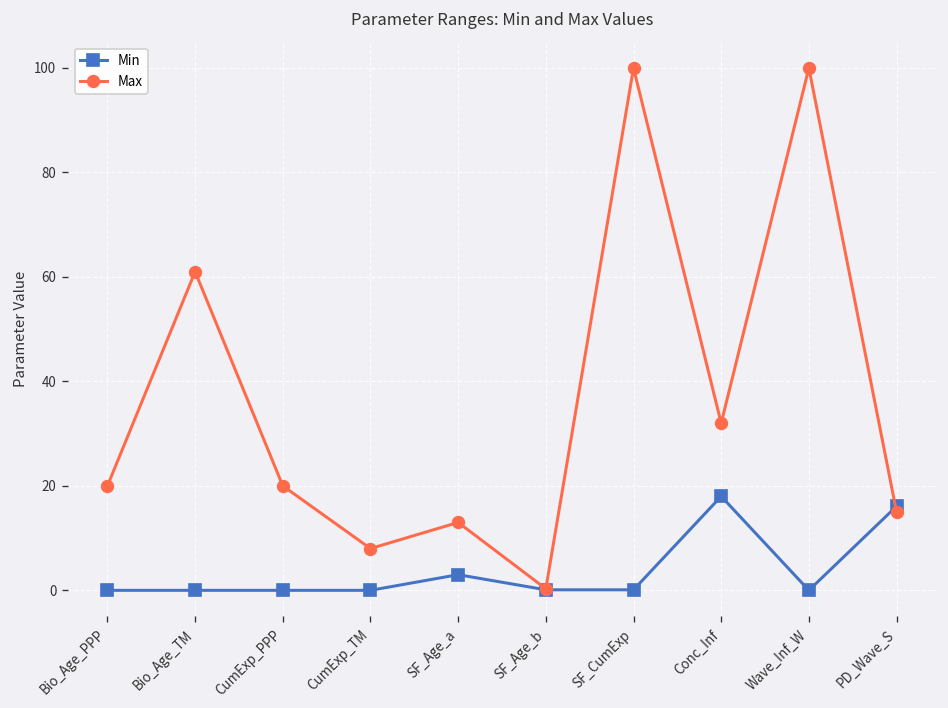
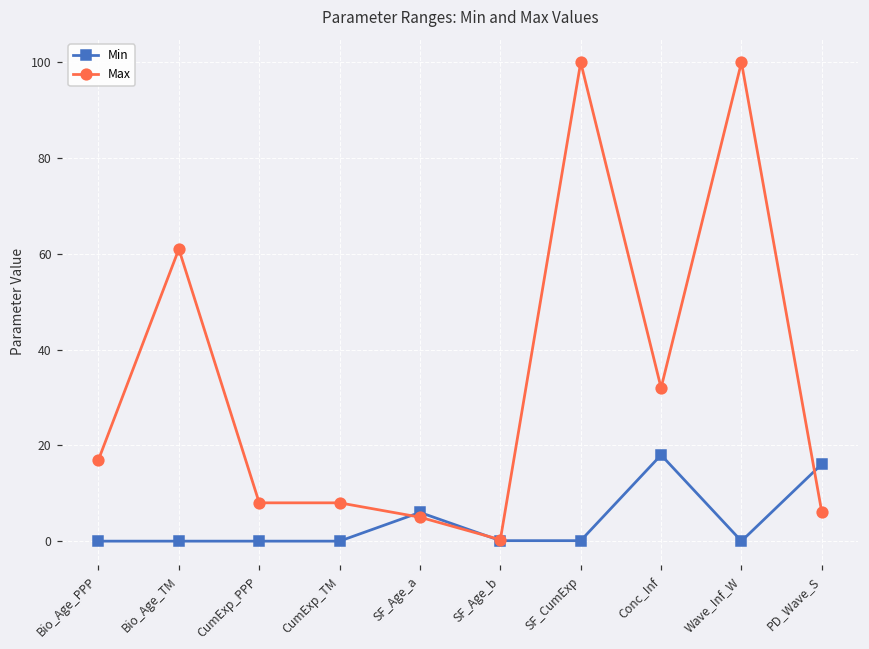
  {
    "Min": {
      "Bio_Age_PPP": 0,
      "Bio_Age_TM": 0,
      "CumExp_PPP": 0,
      "CumExp_TM": 0,
-     "SF_Age_a": 3,
+     "SF_Age_a": 6,
      "SF_CumExp": 0,
      "Conc_Inf": 18,
      "Wave_Inf_W": 0,
      "PD_Wave_S": 16
    },
    "Max": {
-     "Bio_Age_PPP": 20,
+     "Bio_Age_PPP": 17,
      "Bio_Age_TM": 61,
-     "CumExp_PPP": 20,
+     "CumExp_PPP": 8,
      "CumExp_TM": 8,
-     "SF_Age_a": 13,
+     "SF_Age_a": 5,
      "SF_CumExp": 100,
      "Conc_Inf": 32,
      "Wave_Inf_W": 100,
-     "PD_Wave_S": 15
+     "PD_Wave_S": 6
    }
  }
